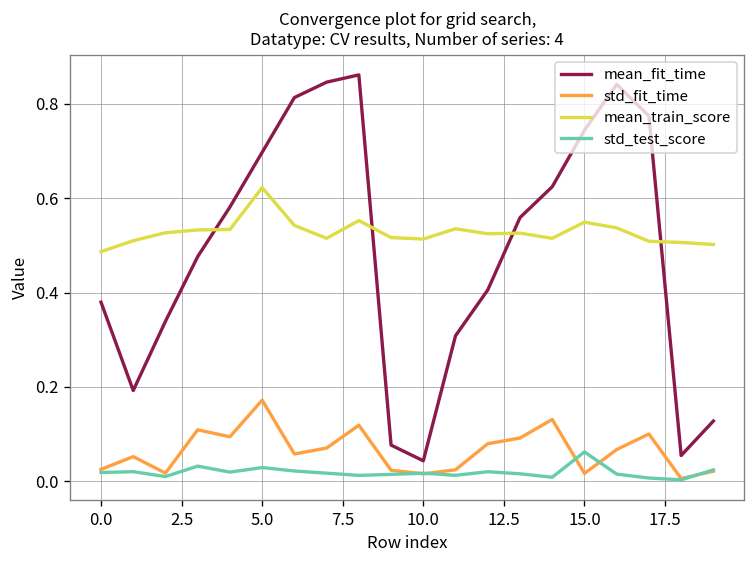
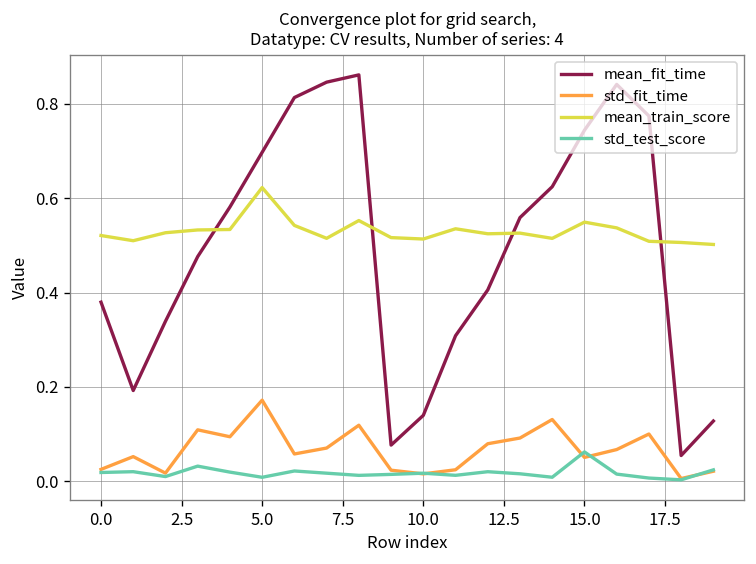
  {
    "mean_fit_time": {
      "0.0": 0.38,
      "5.0": 0.70,
-     "10.0": 0.04
+     "10.0": 0.14
    },
    "std_fit_time": {
      "5.0": 0.17,
-     "15.0": 0.02
+     "15.0": 0.05
    },
    "mean_train_score": {
-     "0.0": 0.49,
+     "0.0": 0.52,
      "5.0": 0.62,
      "10.0": 0.51,
      "15.0": 0.55
    },
    "std_test_score": {
-     "5.0": 0.03,
+     "5.0": 0.01,
      "15.0": 0.06
    }
  }
